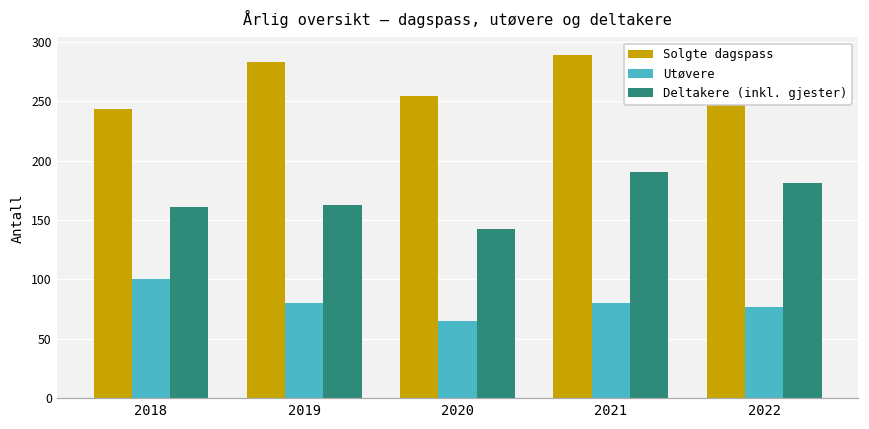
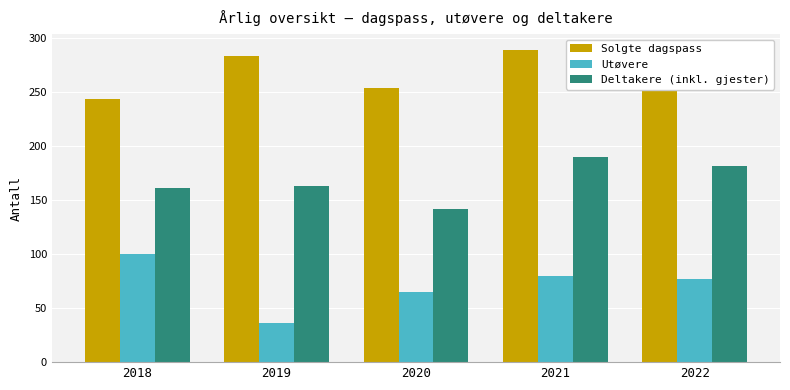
  {
    "Solgte dagspass": {
      "2018": 243,
      "2019": 283,
      "2020": 254,
      "2021": 289
    },
    "Utøvere": {
      "2018": 100,
-     "2019": 80,
+     "2019": 36,
      "2020": 65,
      "2021": 80,
      "2022": 77
    },
    "Deltakere (inkl. gjester)": {
      "2018": 161,
      "2019": 163,
      "2020": 142,
      "2021": 190,
      "2022": 181
    }
  }
